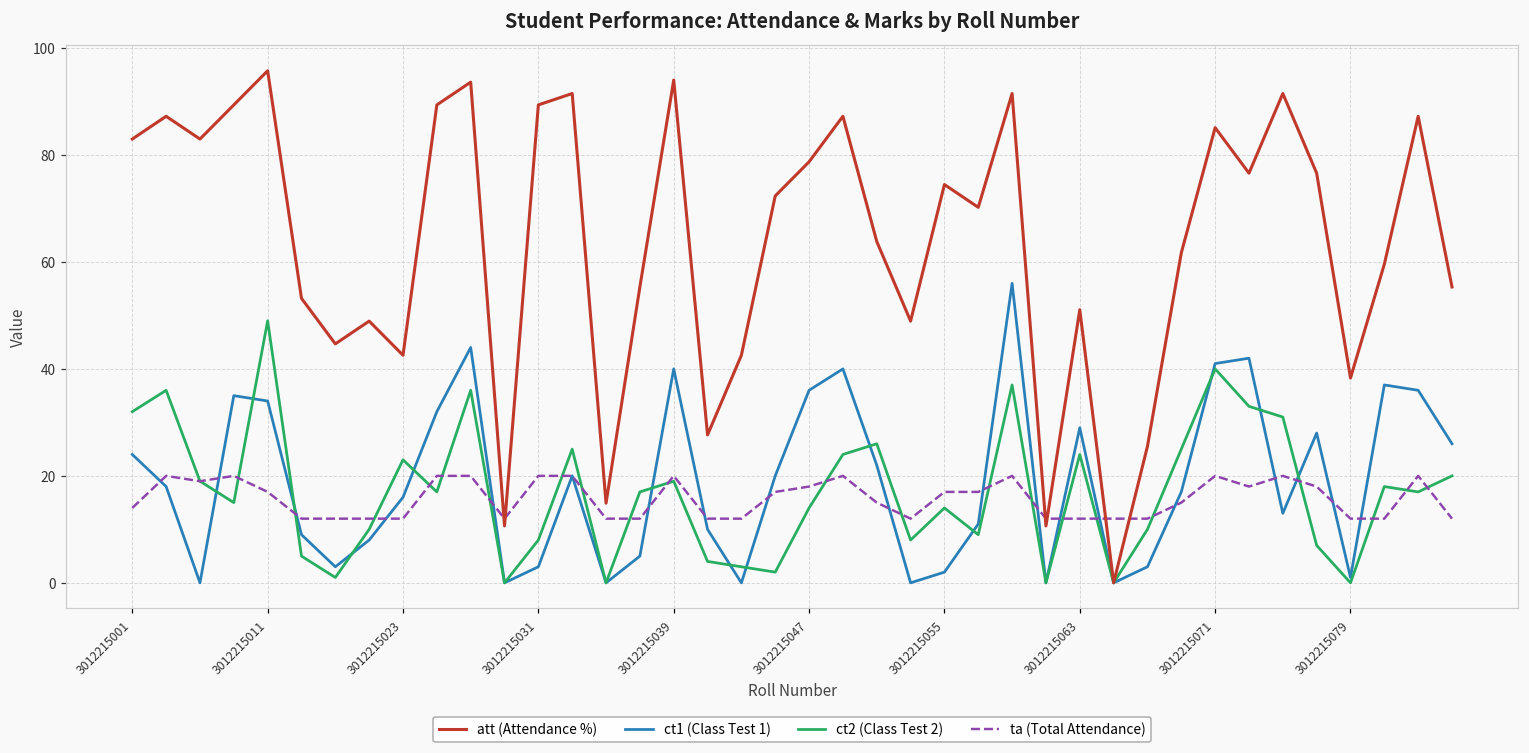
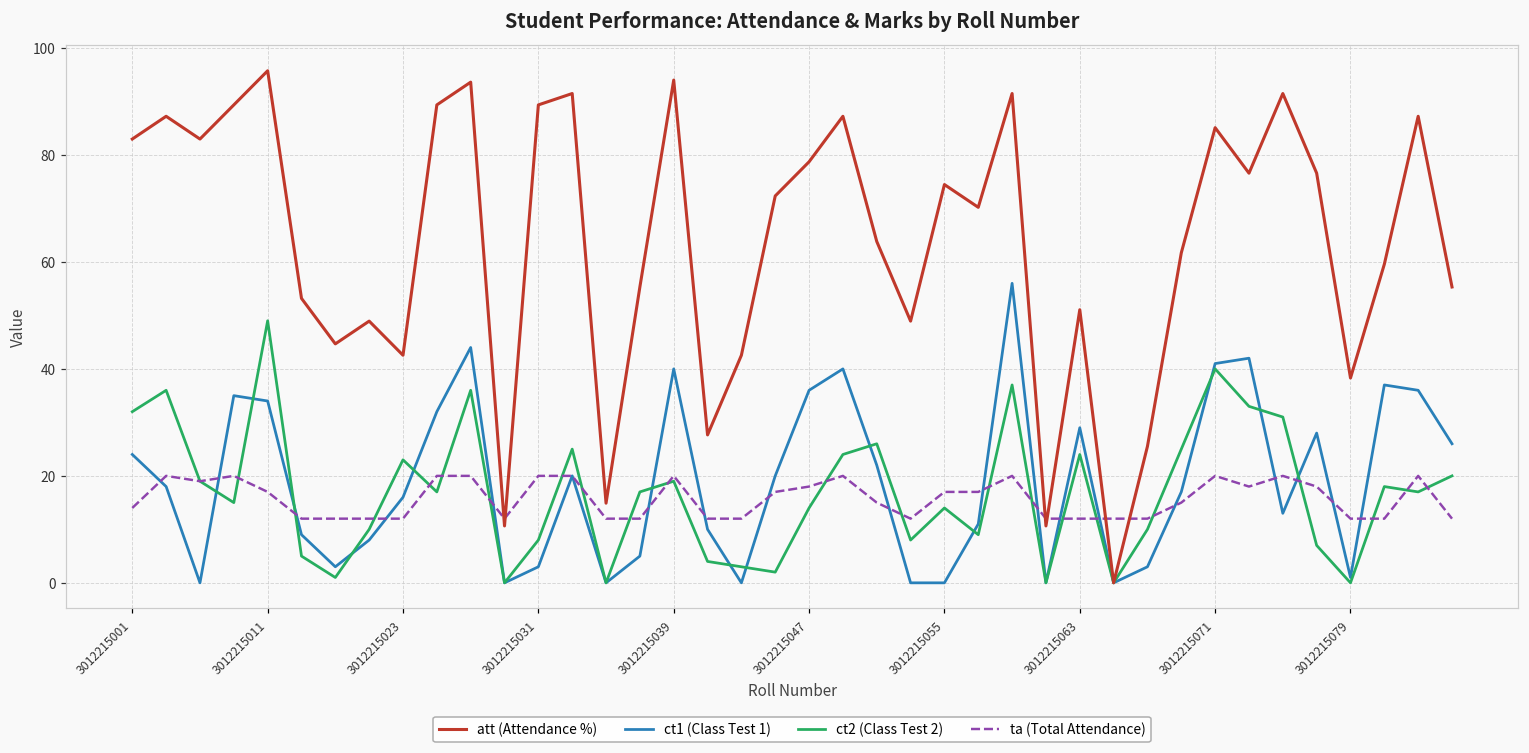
  {
    "att (Attendance %)": {
      "3012215001": 83,
      "3012215011": 96,
      "3012215023": 43,
      "3012215031": 89,
      "3012215039": 94,
      "3012215047": 79,
      "3012215055": 74,
      "3012215063": 51,
      "3012215071": 85,
      "3012215079": 38
    },
    "ct1 (Class Test 1)": {
      "3012215001": 24,
      "3012215011": 34,
      "3012215023": 16,
      "3012215031": 3,
      "3012215039": 40,
      "3012215047": 36,
-     "3012215055": 2,
+     "3012215055": 0,
      "3012215063": 29,
      "3012215071": 41,
      "3012215079": 1
    },
    "ct2 (Class Test 2)": {
      "3012215001": 32,
      "3012215011": 49,
      "3012215023": 23,
      "3012215031": 8,
      "3012215039": 19,
      "3012215047": 14,
      "3012215055": 14,
      "3012215063": 24,
      "3012215071": 40,
      "3012215079": 0
    },
    "ta (Total Attendance)": {
      "3012215001": 14,
      "3012215011": 17,
      "3012215023": 12,
      "3012215031": 20,
      "3012215039": 20,
      "3012215047": 18,
      "3012215055": 17,
      "3012215063": 12,
      "3012215071": 20,
      "3012215079": 12
    }
  }
